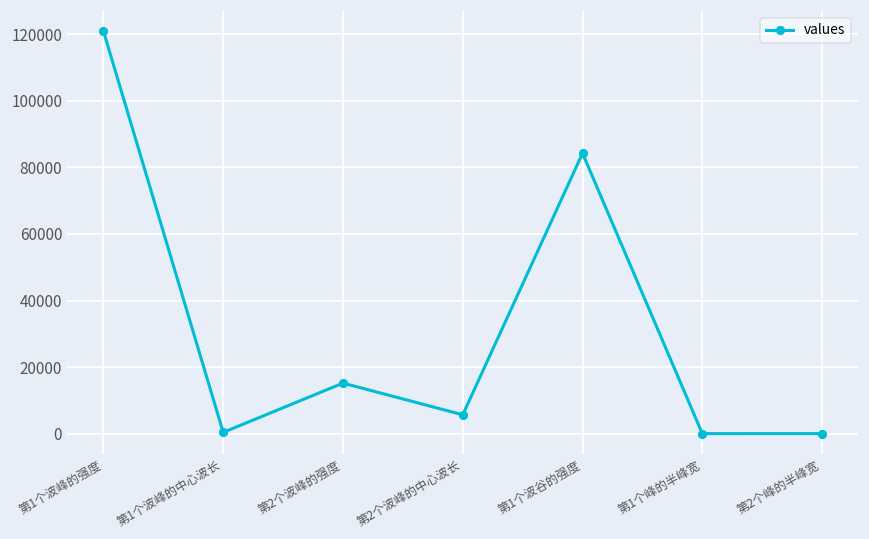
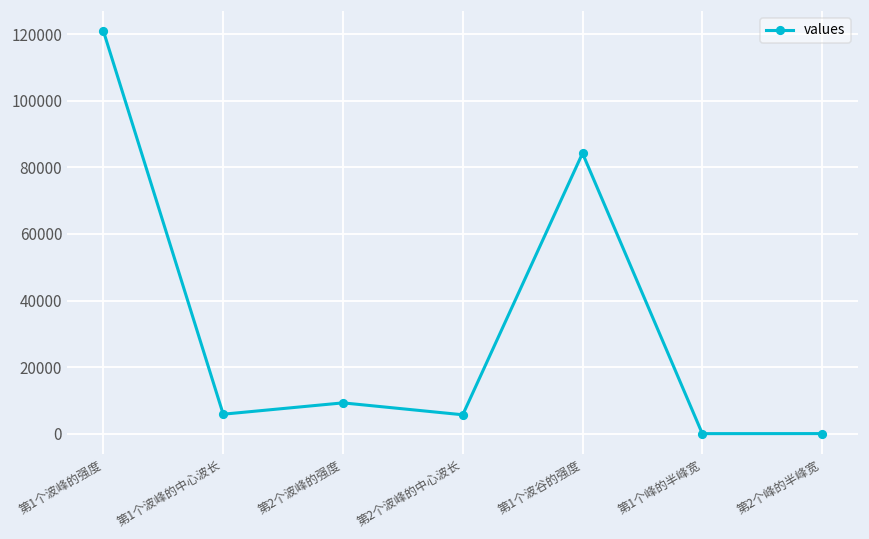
  {
    "第1个波峰的强度": 121000,
-   "第1个波峰的中心波长": 0,
-   "第2个波峰的强度": 15000,
+   "第1个波峰的中心波长": 6000,
+   "第2个波峰的强度": 9000,
    "第2个波峰的中心波长": 6000,
    "第1个波谷的强度": 84000,
    "第1个峰的半峰宽": 0,
    "第2个峰的半峰宽": 0
  }
